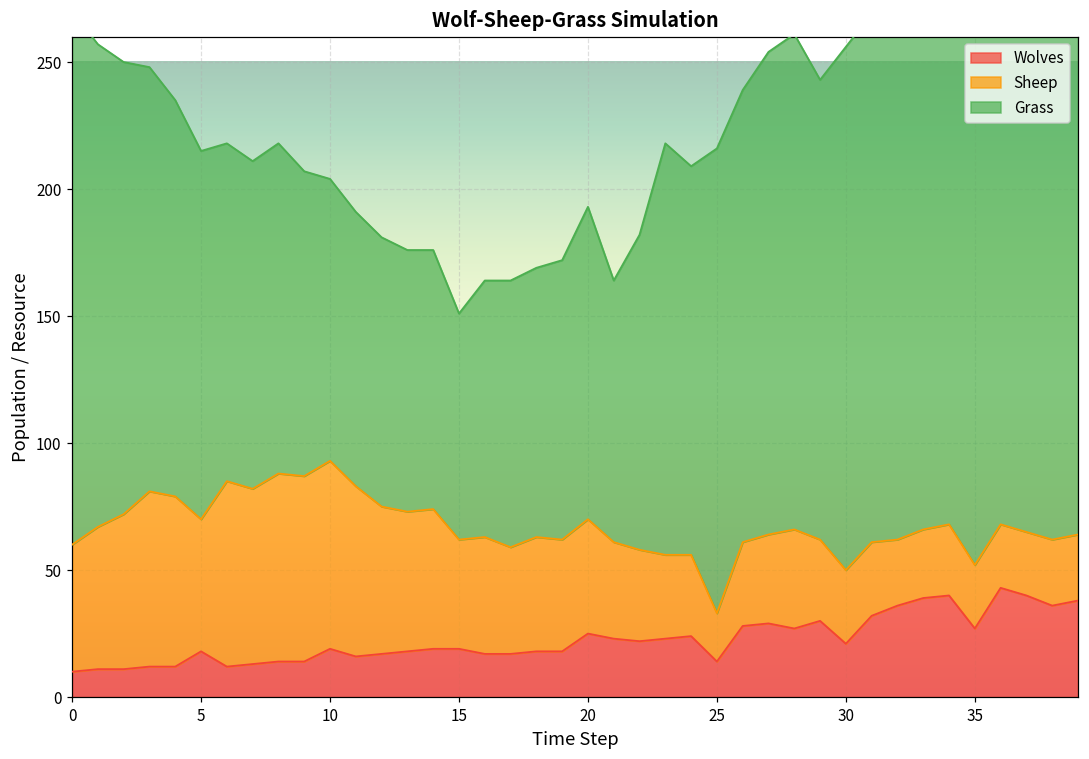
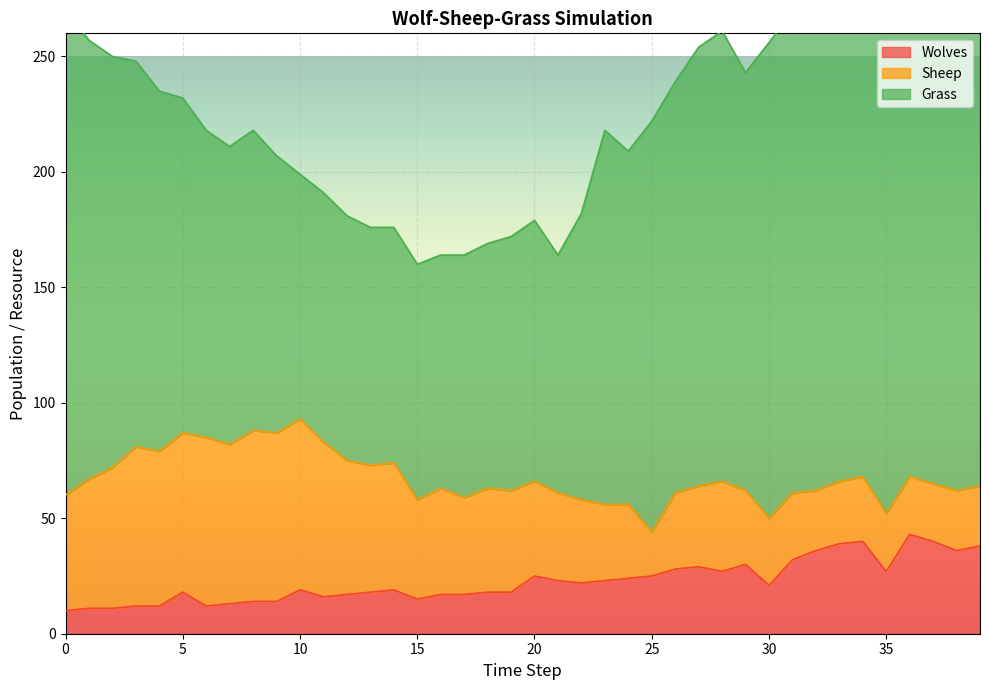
  {
    "Wolves": {
      "0": 10,
      "5": 18,
      "10": 19,
-     "15": 19,
+     "15": 15,
      "20": 25,
-     "25": 14,
+     "25": 25,
      "30": 21,
      "35": 27
    },
    "Sheep": {
      "0": 50,
-     "5": 52,
+     "5": 69,
      "10": 74,
      "15": 43,
-     "20": 45,
+     "20": 41,
      "25": 19,
      "30": 29,
      "35": 25
    },
    "Grass": {
      "5": 145,
-     "10": 111,
-     "15": 89,
-     "20": 123,
-     "25": 183,
+     "10": 106,
+     "15": 102,
+     "20": 113,
+     "25": 178,
      "30": 206
    }
  }
